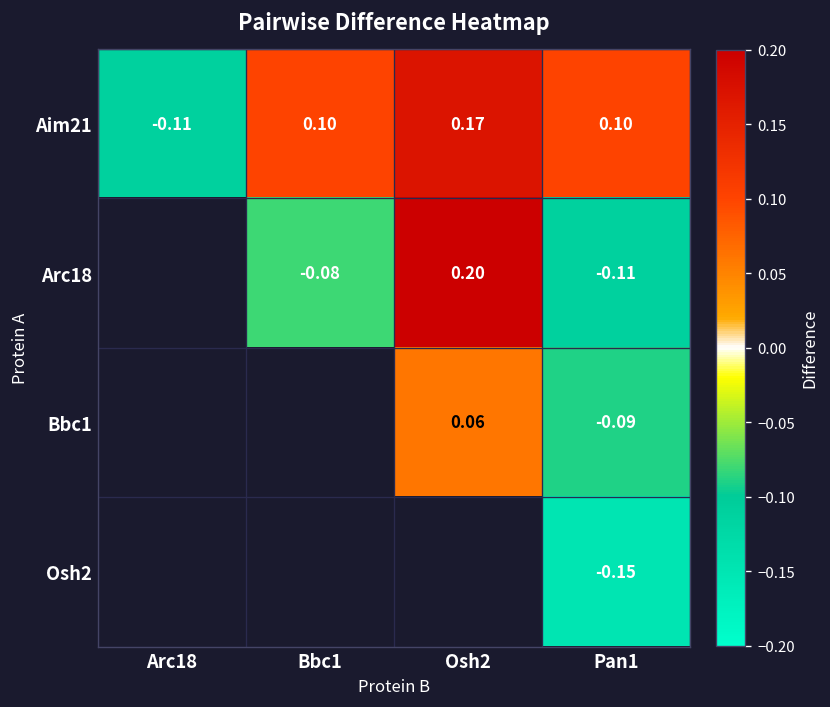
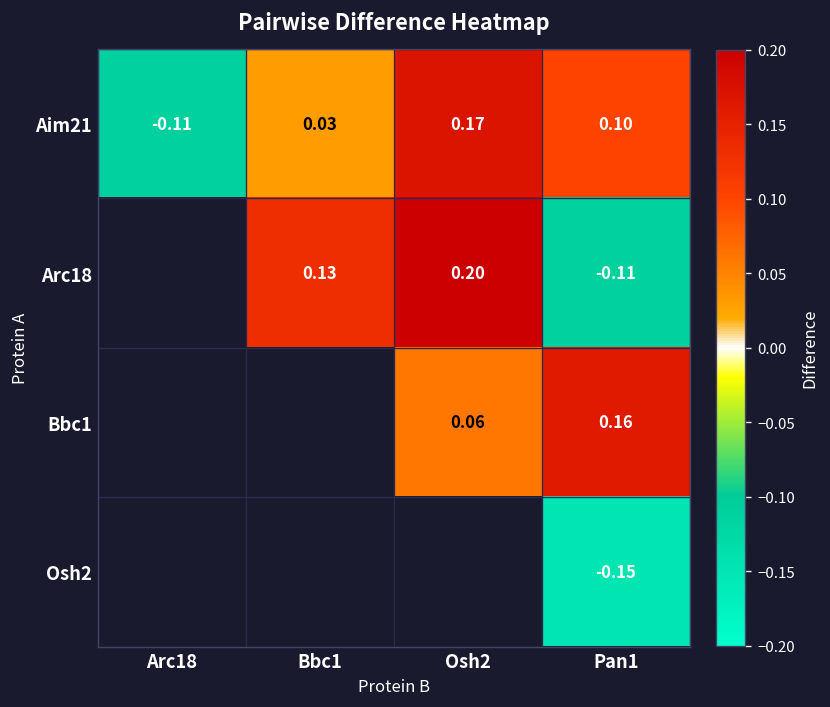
  {
    "Aim21": {
      "Arc18": -0.11,
-     "Bbc1": 0.10,
+     "Bbc1": 0.03,
      "Osh2": 0.17,
      "Pan1": 0.10
    },
    "Arc18": {
-     "Bbc1": -0.08,
+     "Bbc1": 0.13,
      "Osh2": 0.20,
      "Pan1": -0.11
    },
    "Bbc1": {
      "Osh2": 0.06,
-     "Pan1": -0.09
+     "Pan1": 0.16
    },
    "Osh2": {
      "Pan1": -0.15
    }
  }
